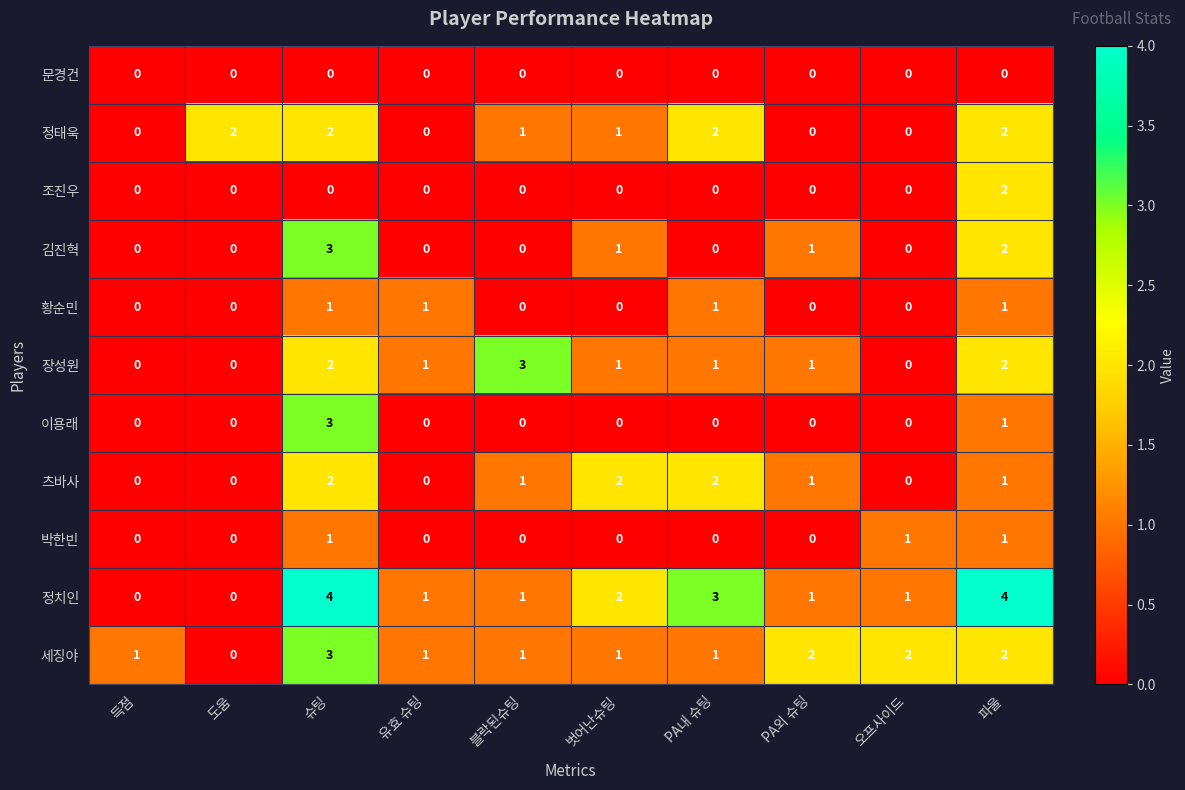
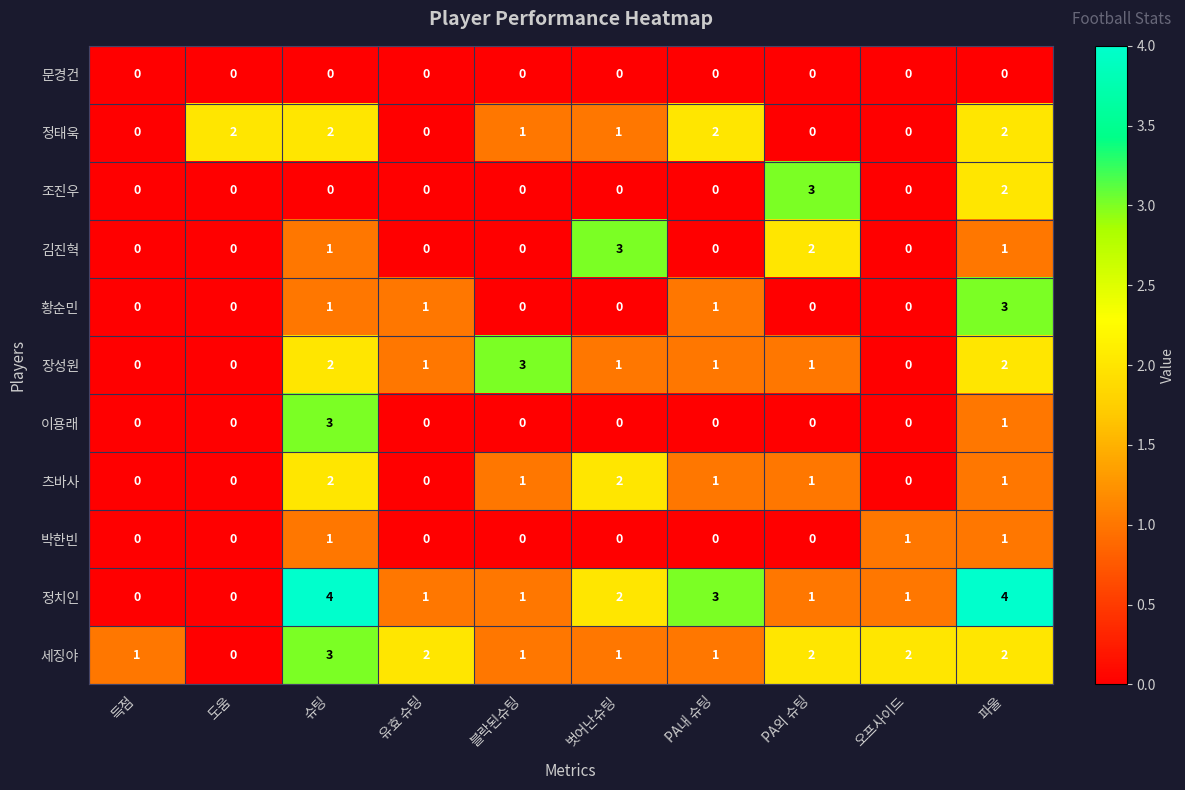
  {
    "문경건": {
      "득점": 0,
      "도움": 0,
      "슈팅": 0,
      "유효 슈팅": 0,
      "블락된슈팅": 0,
      "벗어난슈팅": 0,
      "PA내 슈팅": 0,
      "PA외 슈팅": 0,
      "오프사이드": 0,
      "파울": 0
    },
    "정태욱": {
      "득점": 0,
      "도움": 2,
      "슈팅": 2,
      "유효 슈팅": 0,
      "블락된슈팅": 1,
      "벗어난슈팅": 1,
      "PA내 슈팅": 2,
      "PA외 슈팅": 0,
      "오프사이드": 0,
      "파울": 2
    },
    "조진우": {
      "득점": 0,
      "도움": 0,
      "슈팅": 0,
      "유효 슈팅": 0,
      "블락된슈팅": 0,
      "벗어난슈팅": 0,
      "PA내 슈팅": 0,
-     "PA외 슈팅": 0,
+     "PA외 슈팅": 3,
      "오프사이드": 0,
      "파울": 2
    },
    "김진혁": {
      "득점": 0,
      "도움": 0,
-     "슈팅": 3,
+     "슈팅": 1,
      "유효 슈팅": 0,
      "블락된슈팅": 0,
-     "벗어난슈팅": 1,
+     "벗어난슈팅": 3,
      "PA내 슈팅": 0,
-     "PA외 슈팅": 1,
+     "PA외 슈팅": 2,
      "오프사이드": 0,
-     "파울": 2
+     "파울": 1
    },
    "황순민": {
      "득점": 0,
      "도움": 0,
      "슈팅": 1,
      "유효 슈팅": 1,
      "블락된슈팅": 0,
      "벗어난슈팅": 0,
      "PA내 슈팅": 1,
      "PA외 슈팅": 0,
      "오프사이드": 0,
-     "파울": 1
+     "파울": 3
    },
    "장성원": {
      "득점": 0,
      "도움": 0,
      "슈팅": 2,
      "유효 슈팅": 1,
      "블락된슈팅": 3,
      "벗어난슈팅": 1,
      "PA내 슈팅": 1,
      "PA외 슈팅": 1,
      "오프사이드": 0,
      "파울": 2
    },
    "이용래": {
      "득점": 0,
      "도움": 0,
      "슈팅": 3,
      "유효 슈팅": 0,
      "블락된슈팅": 0,
      "벗어난슈팅": 0,
      "PA내 슈팅": 0,
      "PA외 슈팅": 0,
      "오프사이드": 0,
      "파울": 1
    },
    "츠바사": {
      "득점": 0,
      "도움": 0,
      "슈팅": 2,
      "유효 슈팅": 0,
      "블락된슈팅": 1,
      "벗어난슈팅": 2,
-     "PA내 슈팅": 2,
+     "PA내 슈팅": 1,
      "PA외 슈팅": 1,
      "오프사이드": 0,
      "파울": 1
    },
    "박한빈": {
      "득점": 0,
      "도움": 0,
      "슈팅": 1,
      "유효 슈팅": 0,
      "블락된슈팅": 0,
      "벗어난슈팅": 0,
      "PA내 슈팅": 0,
      "PA외 슈팅": 0,
      "오프사이드": 1,
      "파울": 1
    },
    "정치인": {
      "득점": 0,
      "도움": 0,
      "슈팅": 4,
      "유효 슈팅": 1,
      "블락된슈팅": 1,
      "벗어난슈팅": 2,
      "PA내 슈팅": 3,
      "PA외 슈팅": 1,
      "오프사이드": 1,
      "파울": 4
    },
    "세징야": {
      "득점": 1,
      "도움": 0,
      "슈팅": 3,
-     "유효 슈팅": 1,
+     "유효 슈팅": 2,
      "블락된슈팅": 1,
      "벗어난슈팅": 1,
      "PA내 슈팅": 1,
      "PA외 슈팅": 2,
      "오프사이드": 2,
      "파울": 2
    }
  }
